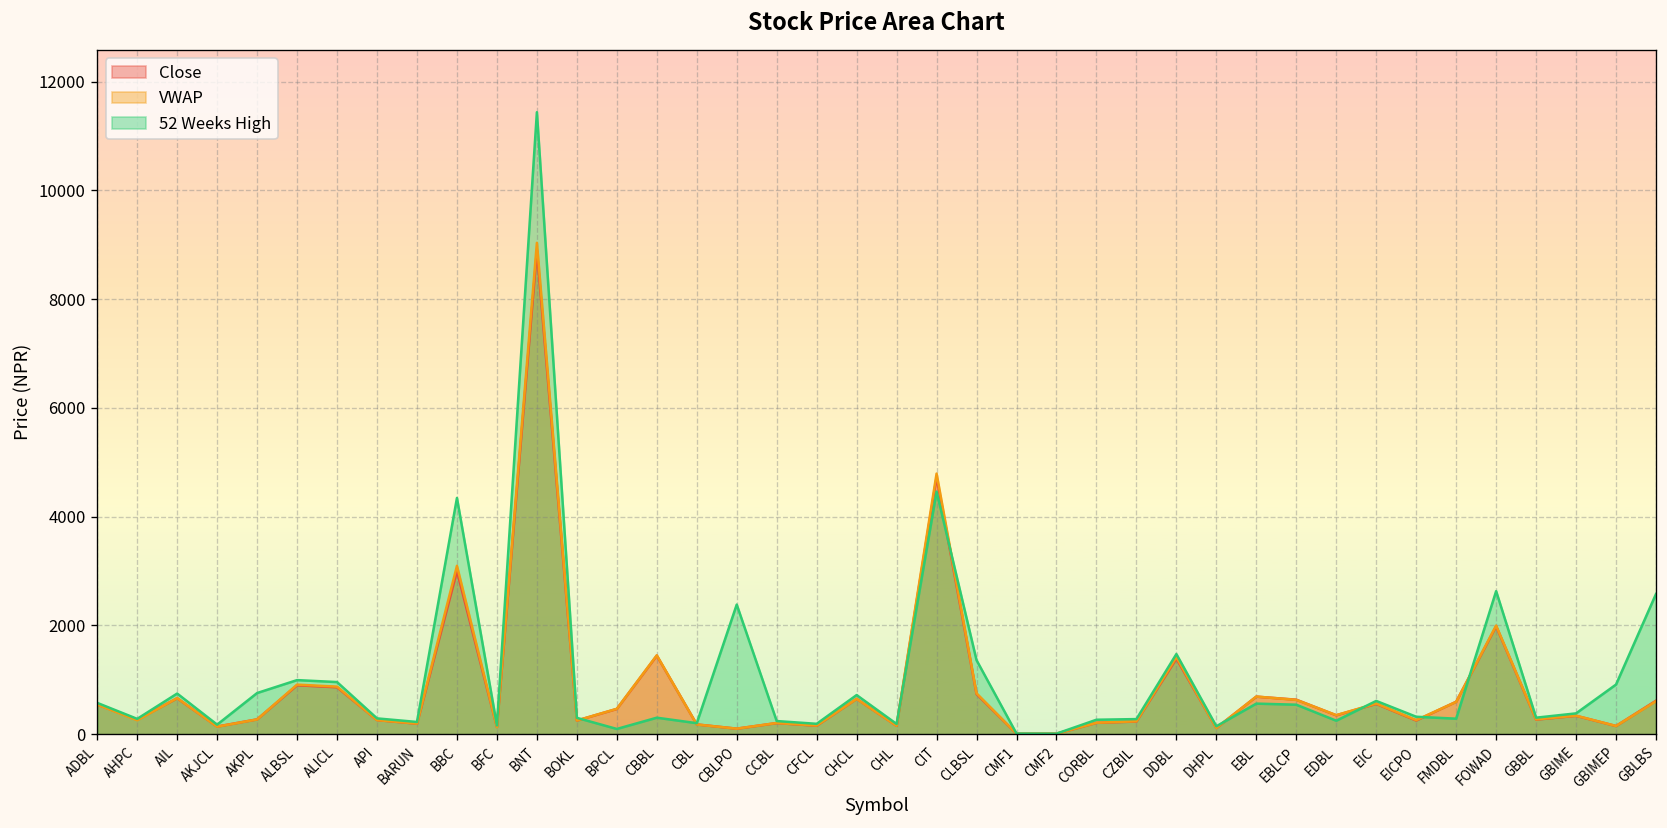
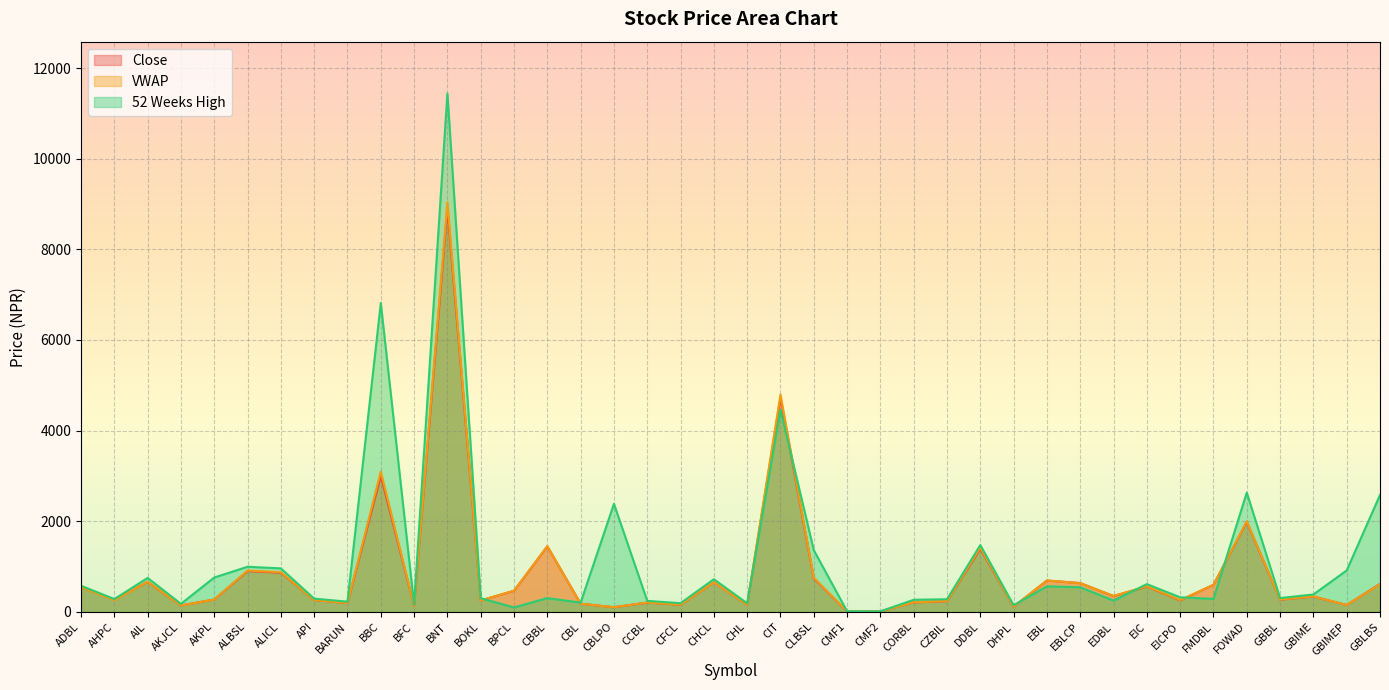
  {
    "52 Weeks High": {
      "AIL": 700,
      "AKPL": 800,
      "ALBSL": 1000,
      "ALICL": 1000,
-     "BBC": 4300,
+     "BBC": 6800,
      "BNT": 11400,
      "BPCL": 100,
      "CBBL": 300,
      "CBLPO": 2400,
      "CHCL": 700,
      "CIT": 4500,
      "CLBSL": 1400,
      "DDBL": 1500,
      "EBL": 600,
      "EBLCP": 500,
      "EDBL": 200,
      "EICPO": 300,
      "FMDBL": 300,
      "FOWAD": 2600,
      "GBIMEP": 900,
      "GBLBS": 2600
    }
  }
